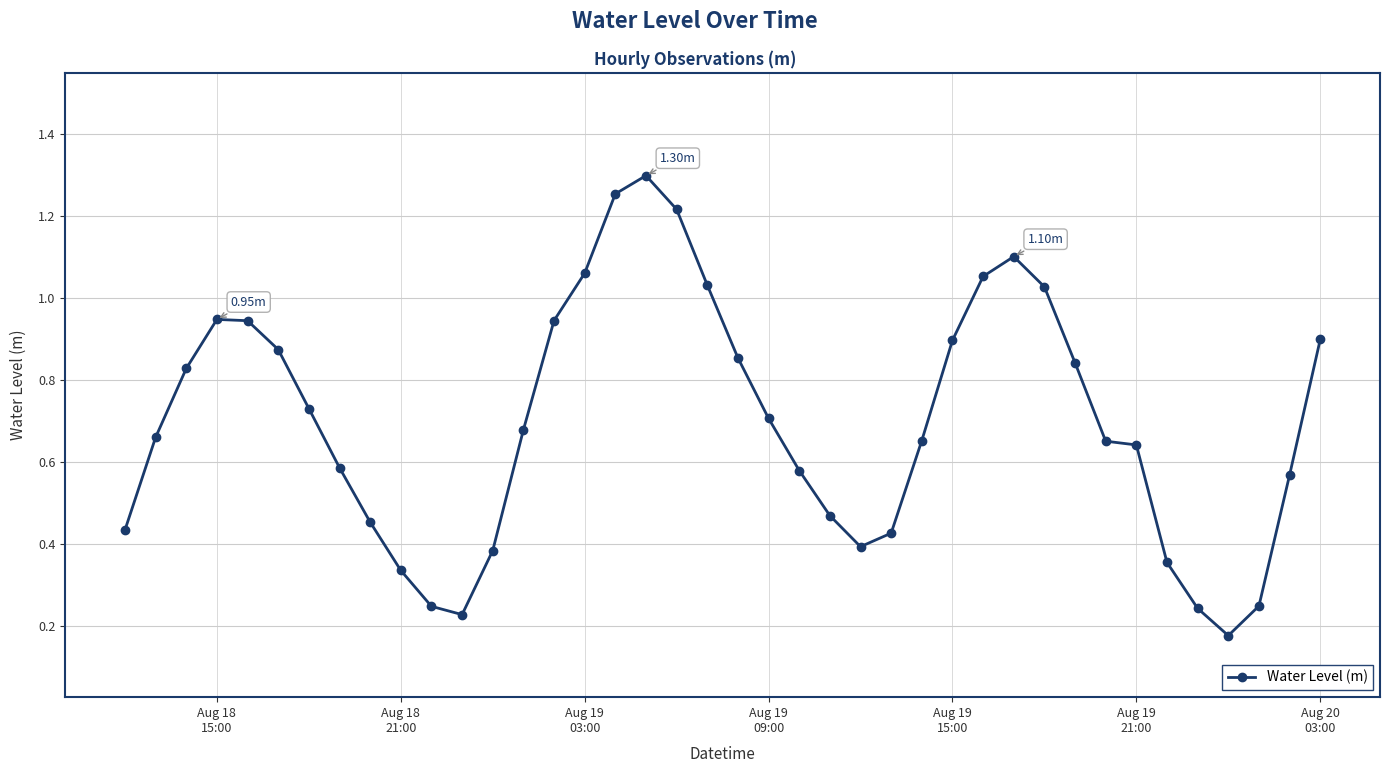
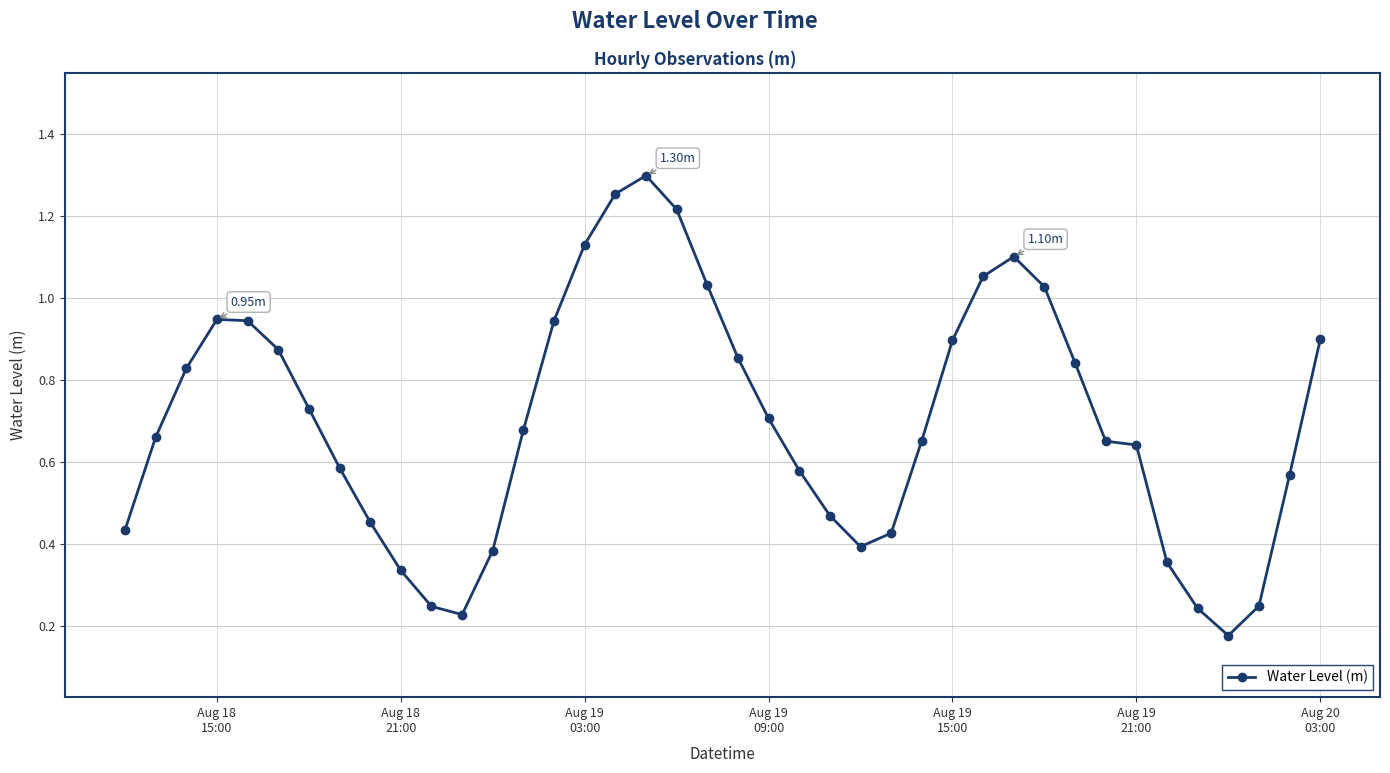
  {
    "Aug 18 21:00": 0.34,
-   "Aug 19 03:00": 1.06,
+   "Aug 19 03:00": 1.13,
    "Aug 19 09:00": 0.71,
    "Aug 19 15:00": 0.90,
    "Aug 19 21:00": 0.64,
    "Aug 20 03:00": 0.90
  }
